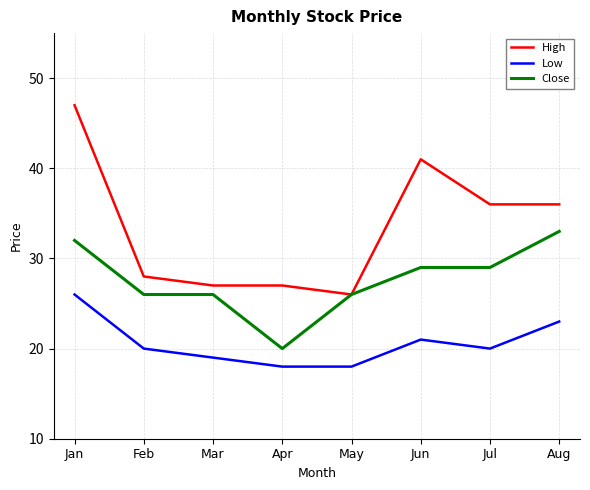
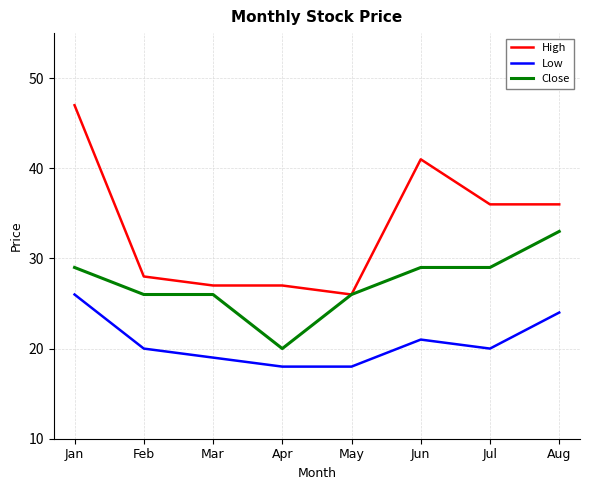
  {
    "High": {
      "Jan": 47,
      "Feb": 28,
      "Mar": 27,
      "Apr": 27,
      "Jun": 41,
      "Jul": 36,
      "Aug": 36
    },
    "Low": {
      "Jan": 26,
      "Feb": 20,
      "Mar": 19,
      "Apr": 18,
      "May": 18,
      "Jun": 21,
      "Jul": 20,
-     "Aug": 23
+     "Aug": 24
    },
    "Close": {
-     "Jan": 32,
+     "Jan": 29,
      "Feb": 26,
      "Mar": 26,
      "Apr": 20,
      "Jun": 29,
      "Jul": 29,
      "Aug": 33
    }
  }
